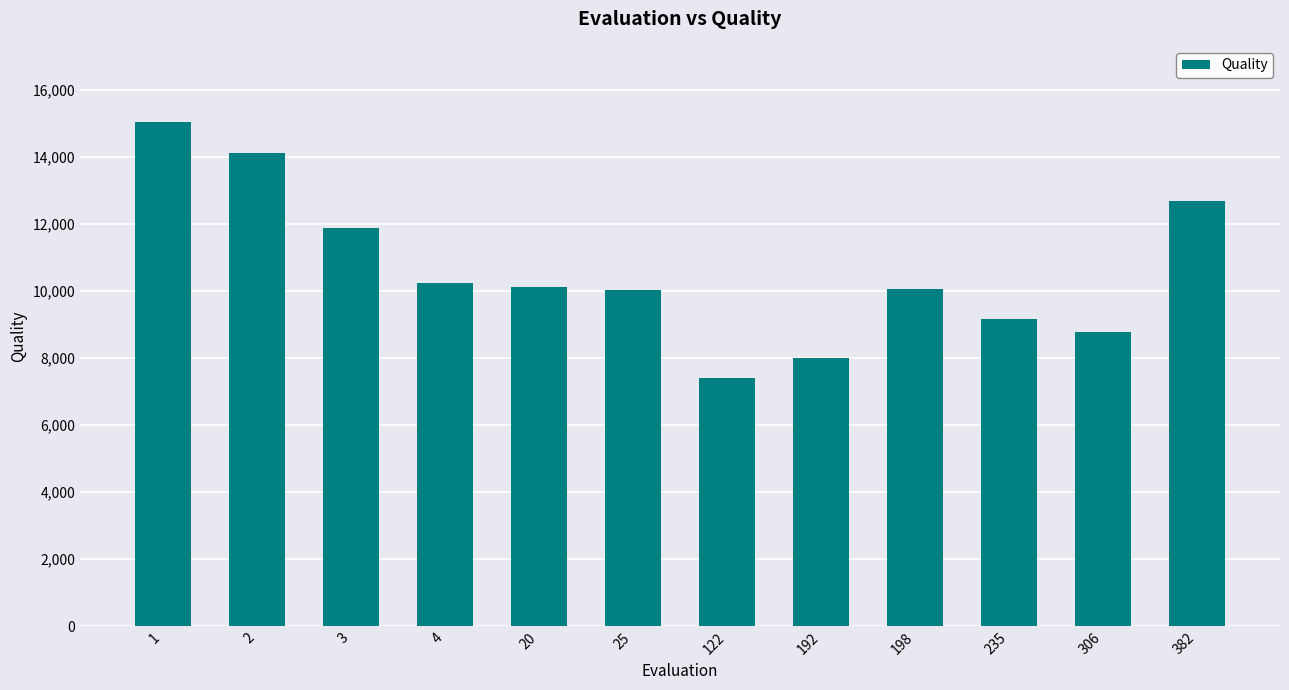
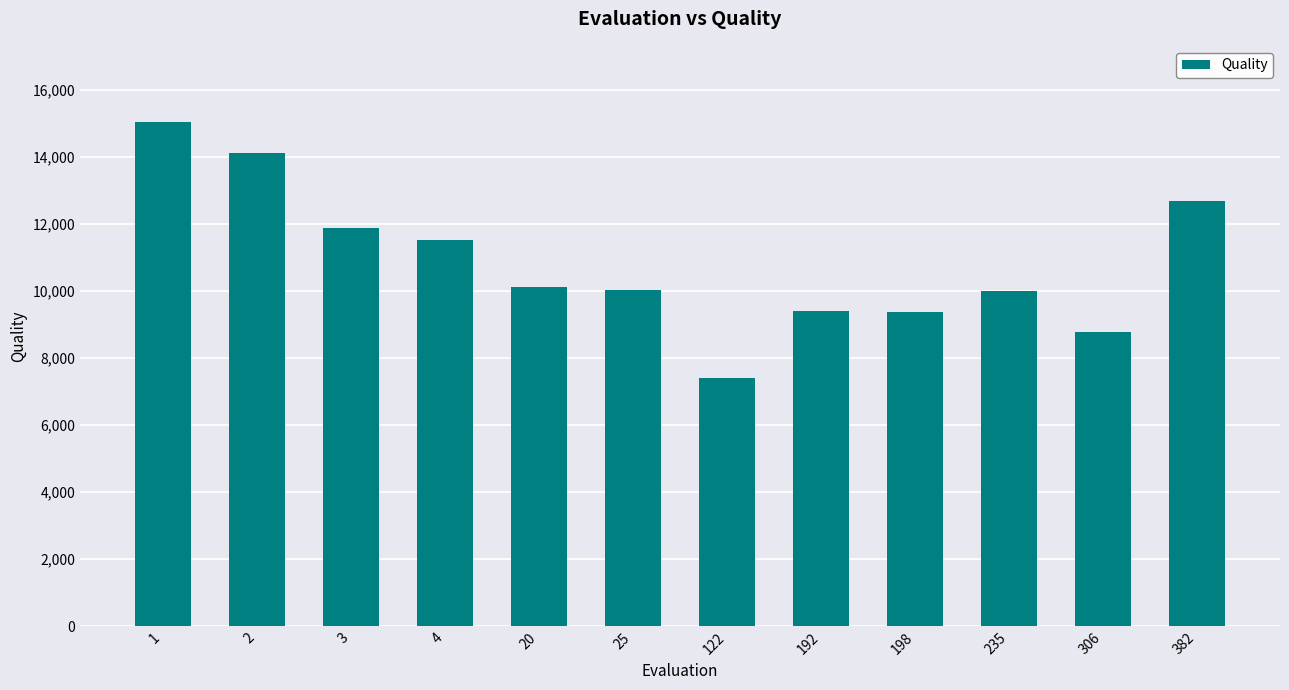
  {
    "1": "15,100",
    "2": "14,100",
    "3": "11,900",
-   "4": "10,200",
+   "4": "11,500",
    "20": "10,100",
    "25": "10,000",
    "122": "7,400",
-   "192": "8,000",
-   "198": "10,100",
-   "235": "9,200",
+   "192": "9,400",
+   "198": "9,400",
+   "235": "10,000",
    "306": "8,800",
    "382": "12,700"
  }
